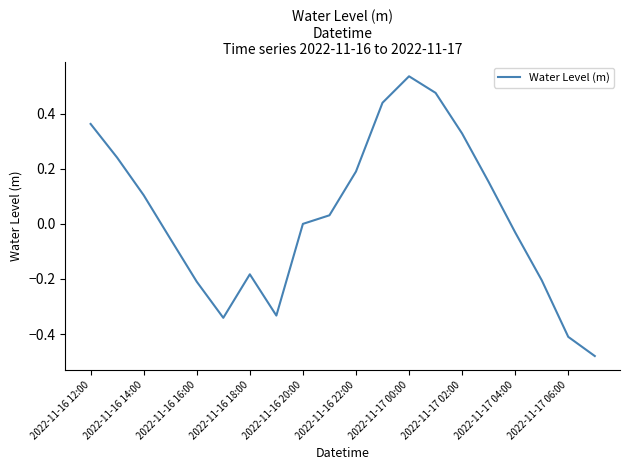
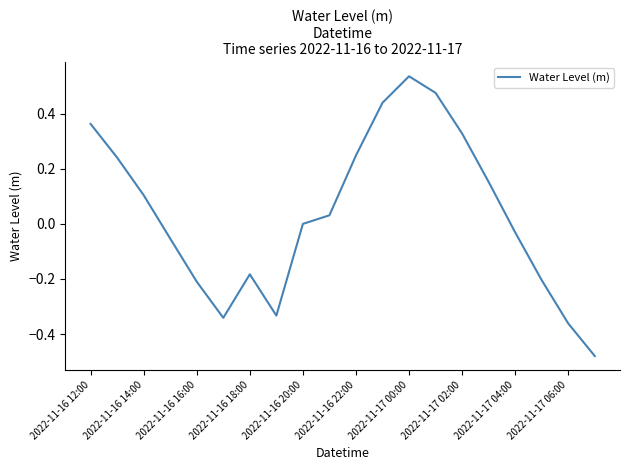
  {
    "2022-11-16 12:00": 0.36,
    "2022-11-16 14:00": 0.10,
    "2022-11-16 16:00": -0.21,
    "2022-11-16 18:00": -0.18,
    "2022-11-16 20:00": 0.00,
-   "2022-11-16 22:00": 0.19,
+   "2022-11-16 22:00": 0.25,
    "2022-11-17 00:00": 0.54,
    "2022-11-17 02:00": 0.33,
    "2022-11-17 04:00": -0.03,
-   "2022-11-17 06:00": -0.41
+   "2022-11-17 06:00": -0.36
  }
